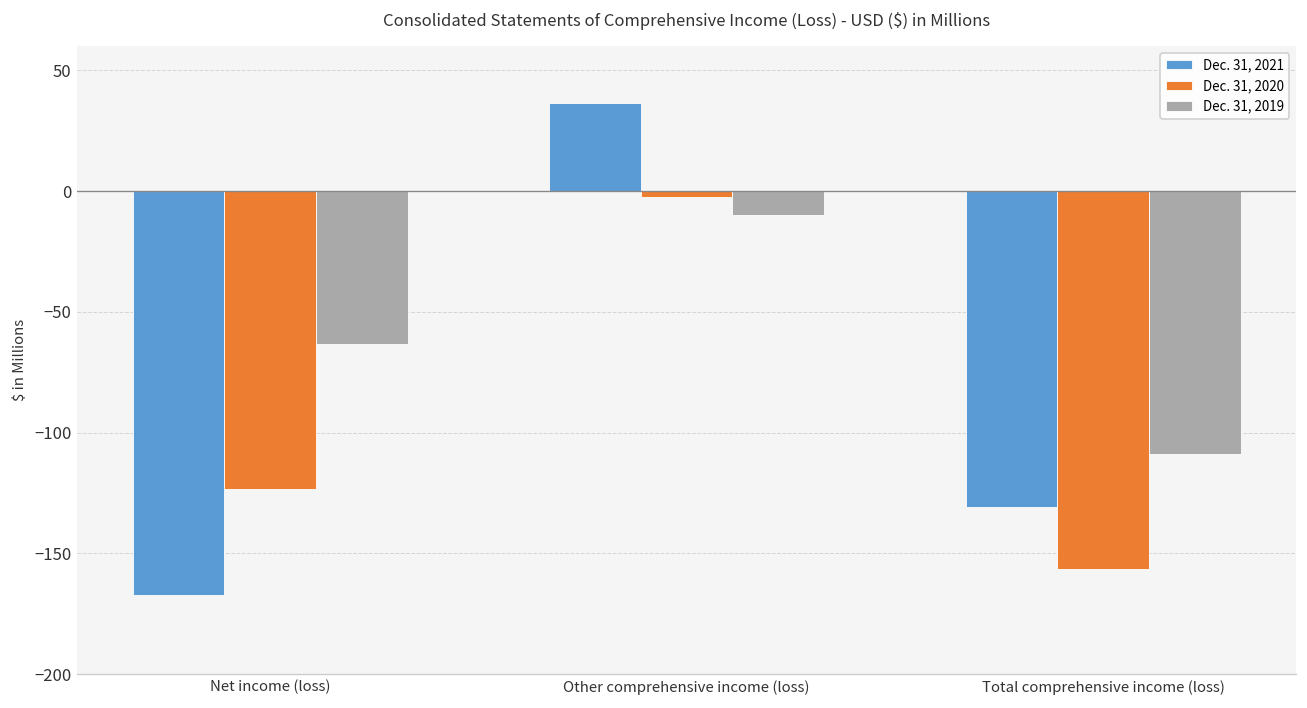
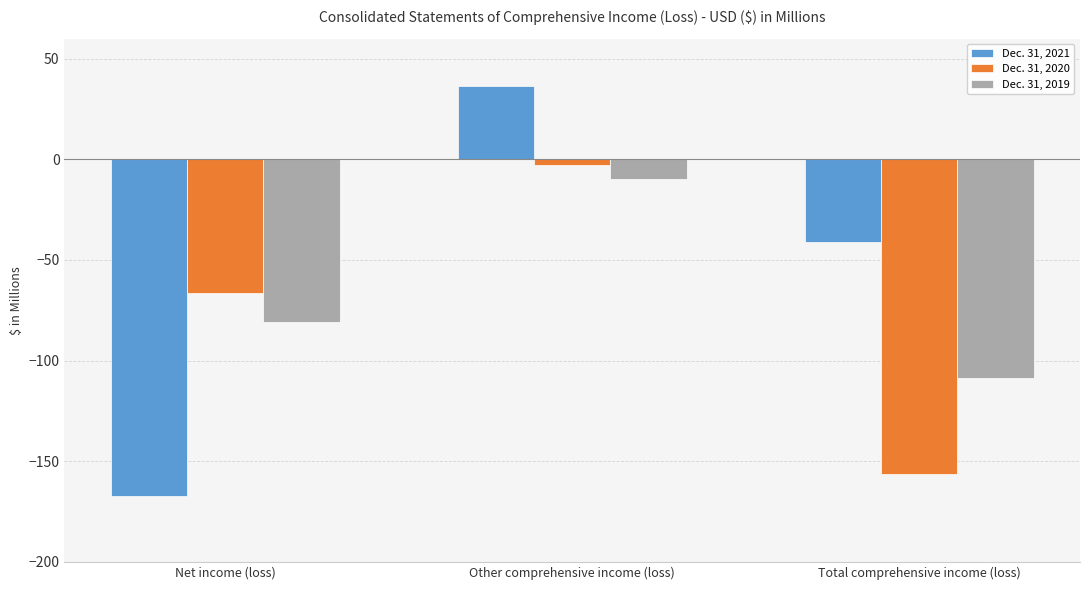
  {
    "Dec. 31, 2021": {
      "Net income (loss)": -167,
      "Other comprehensive income (loss)": 37,
-     "Total comprehensive income (loss)": -131
+     "Total comprehensive income (loss)": -41
    },
    "Dec. 31, 2020": {
-     "Net income (loss)": -123,
+     "Net income (loss)": -67,
      "Other comprehensive income (loss)": -3,
      "Total comprehensive income (loss)": -156
    },
    "Dec. 31, 2019": {
-     "Net income (loss)": -63,
+     "Net income (loss)": -81,
      "Other comprehensive income (loss)": -10,
      "Total comprehensive income (loss)": -109
    }
  }
